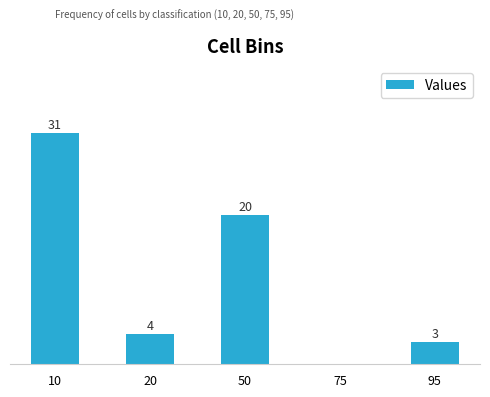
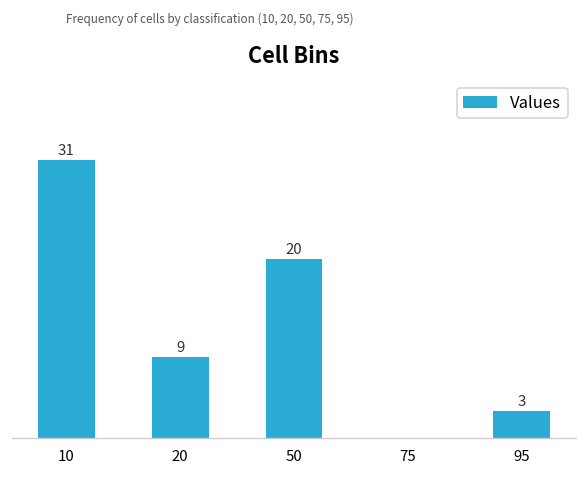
  {
    "10": 31,
-   "20": 4,
+   "20": 9,
    "50": 20,
    "95": 3
  }
